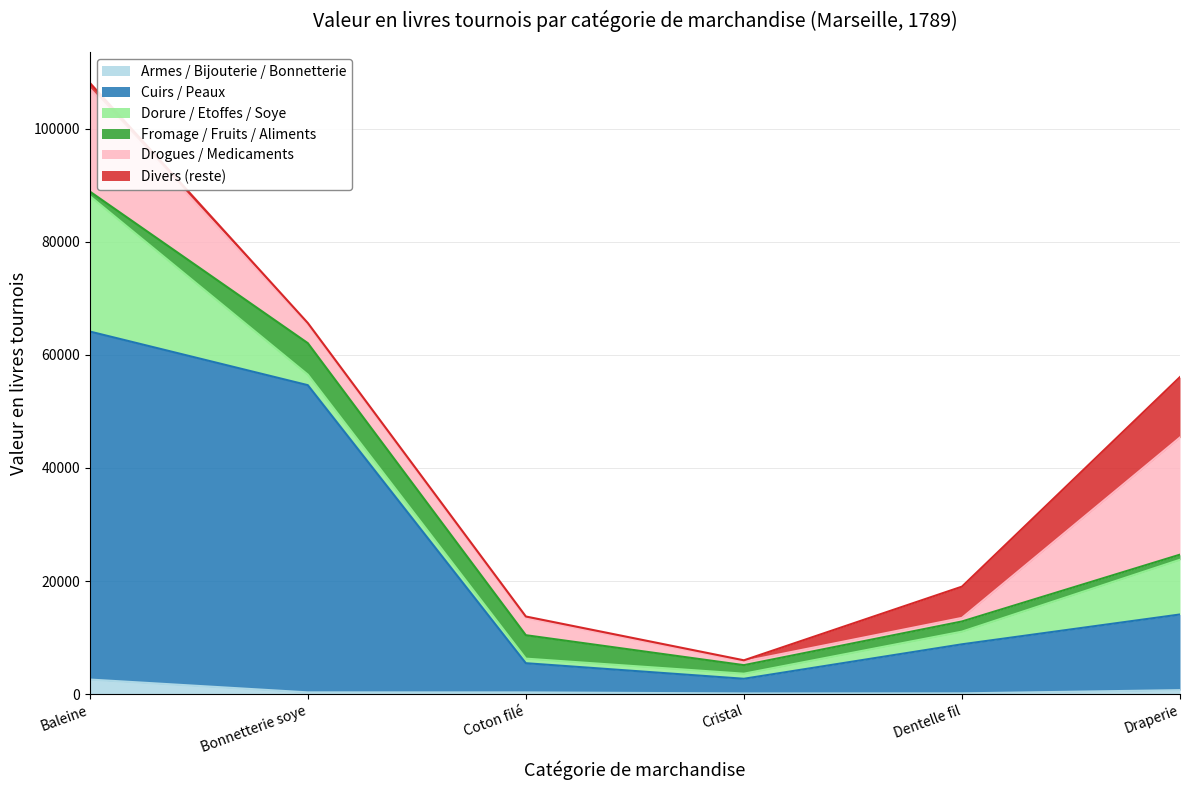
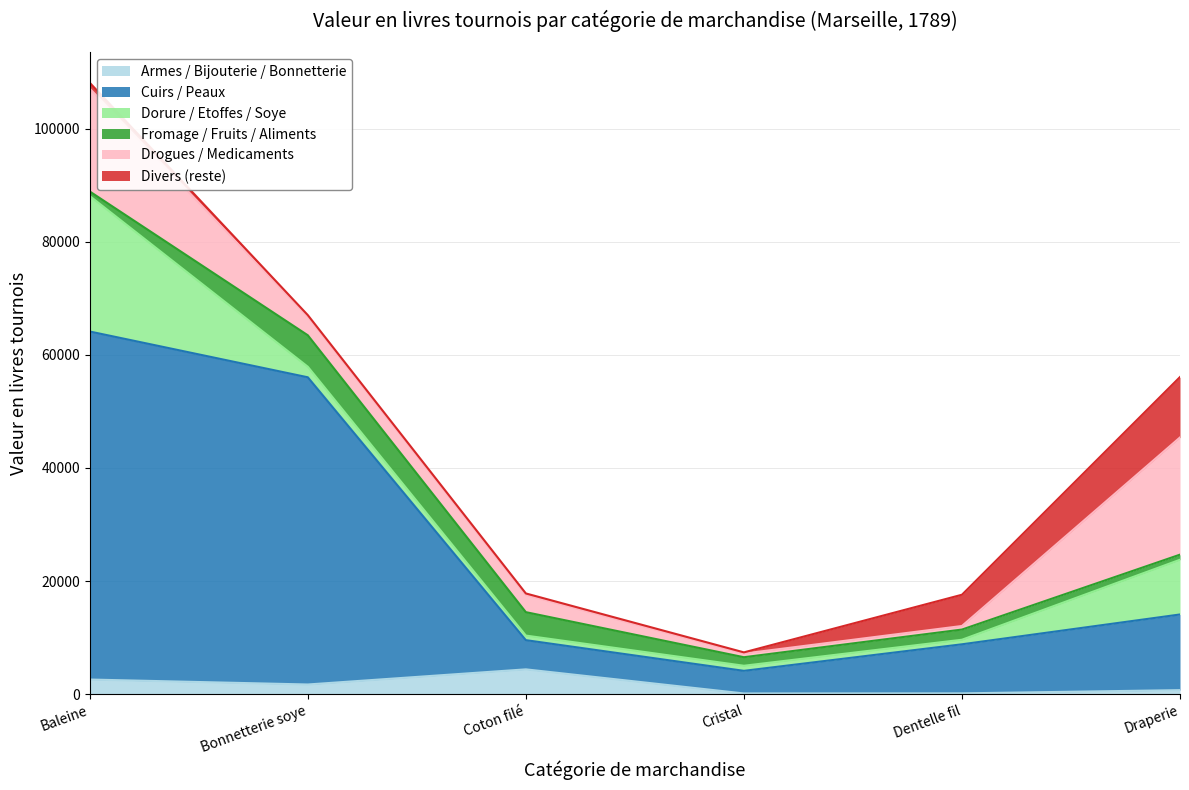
  {
    "Armes / Bijouterie / Bonnetterie": {
      "Baleine": 3000,
-     "Bonnetterie soye": 0,
-     "Coton filé": 0,
+     "Bonnetterie soye": 2000,
+     "Coton filé": 4000,
      "Cristal": 0,
      "Dentelle fil": 0,
      "Draperie": 1000
    },
    "Cuirs / Peaux": {
      "Baleine": 62000,
      "Bonnetterie soye": 54000,
      "Coton filé": 5000,
-     "Cristal": 3000,
+     "Cristal": 4000,
      "Dentelle fil": 9000,
      "Draperie": 13000
    },
    "Dorure / Etoffes / Soye": {
      "Baleine": 24000,
      "Bonnetterie soye": 2000,
      "Coton filé": 1000,
      "Cristal": 1000,
-     "Dentelle fil": 2000,
+     "Dentelle fil": 1000,
      "Draperie": 10000
    },
    "Fromage / Fruits / Aliments": {
      "Baleine": 1000,
      "Bonnetterie soye": 6000,
      "Coton filé": 4000,
      "Cristal": 2000,
      "Dentelle fil": 2000,
      "Draperie": 1000
    },
    "Drogues / Medicaments": {
      "Baleine": 18000,
      "Dentelle fil": 1000,
      "Draperie": 21000
    },
    "Divers (reste)": {
      "Baleine": 1000,
      "Dentelle fil": 6000,
      "Draperie": 11000
    }
  }
